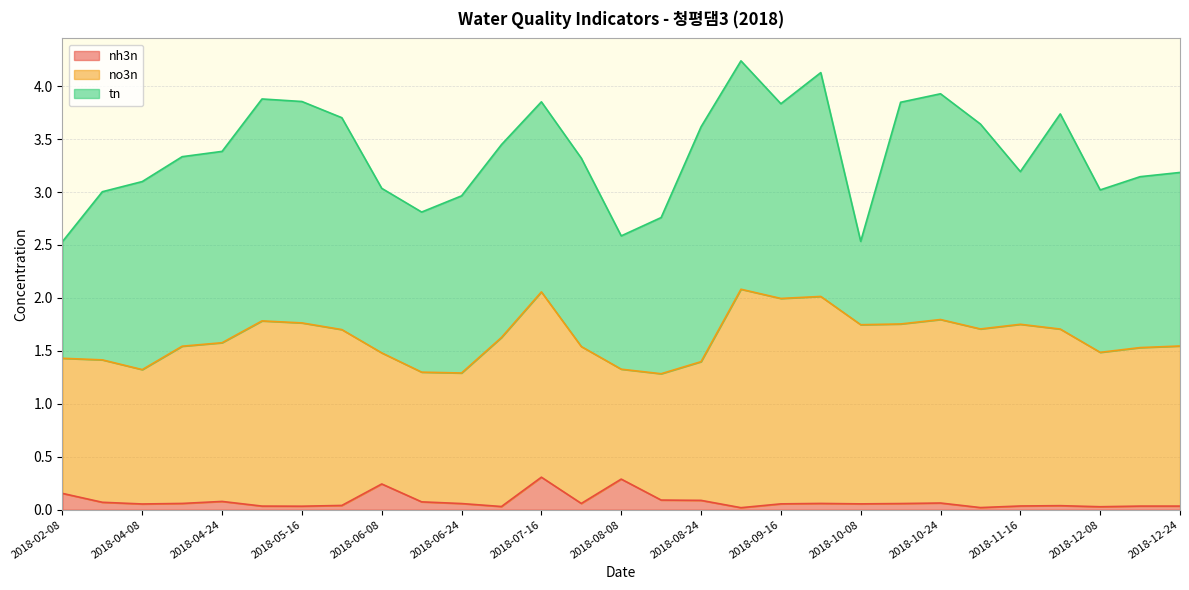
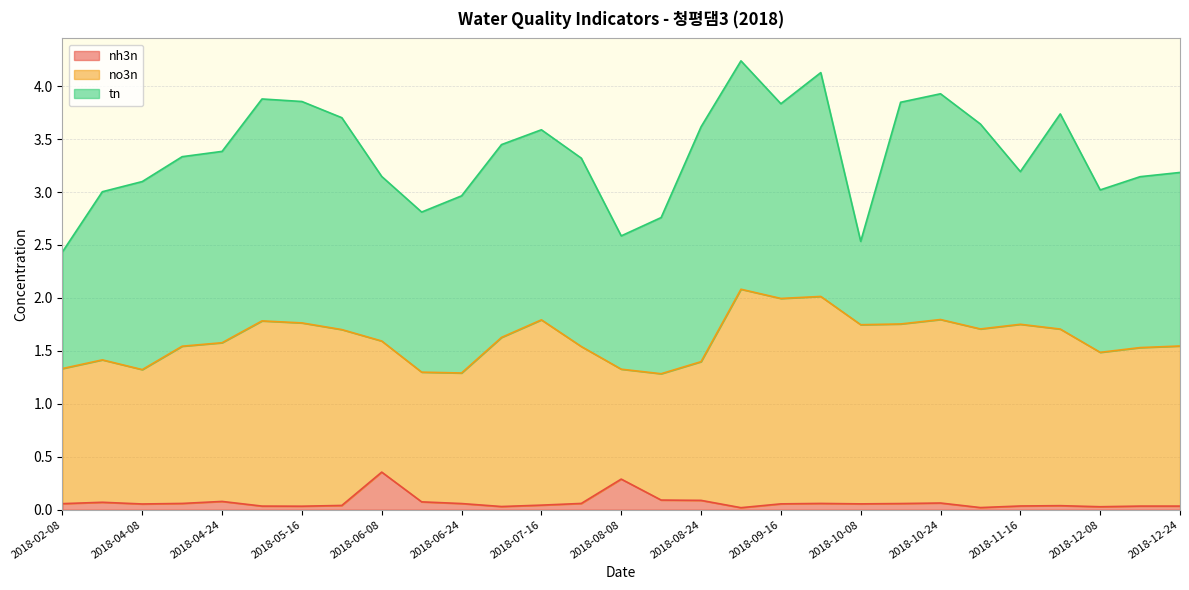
  {
    "nh3n": {
-     "2018-02-08": 0.15,
+     "2018-02-08": 0.06,
      "2018-04-08": 0.05,
      "2018-04-24": 0.08,
      "2018-05-16": 0.03,
-     "2018-06-08": 0.24,
+     "2018-06-08": 0.36,
      "2018-06-24": 0.06,
-     "2018-07-16": 0.31,
+     "2018-07-16": 0.04,
      "2018-08-08": 0.29,
      "2018-08-24": 0.09,
      "2018-09-16": 0.06,
      "2018-10-08": 0.06,
      "2018-10-24": 0.06,
      "2018-11-16": 0.04,
      "2018-12-08": 0.03,
      "2018-12-24": 0.03
    },
    "no3n": {
      "2018-02-08": 1.28,
      "2018-04-08": 1.27,
      "2018-04-24": 1.50,
      "2018-05-16": 1.73,
      "2018-06-08": 1.24,
      "2018-06-24": 1.23,
      "2018-07-16": 1.75,
      "2018-08-08": 1.04,
      "2018-08-24": 1.31,
      "2018-09-16": 1.94,
      "2018-10-08": 1.69,
      "2018-10-24": 1.73,
      "2018-11-16": 1.72,
      "2018-12-08": 1.46,
      "2018-12-24": 1.51
    },
    "tn": {
      "2018-02-08": 1.10,
      "2018-04-08": 1.78,
      "2018-04-24": 1.81,
      "2018-05-16": 2.09,
      "2018-06-08": 1.55,
      "2018-06-24": 1.67,
      "2018-07-16": 1.80,
      "2018-08-08": 1.26,
      "2018-08-24": 2.22,
      "2018-09-16": 1.84,
      "2018-10-08": 0.79,
      "2018-10-24": 2.13,
      "2018-11-16": 1.44,
      "2018-12-08": 1.53,
      "2018-12-24": 1.64
    }
  }
